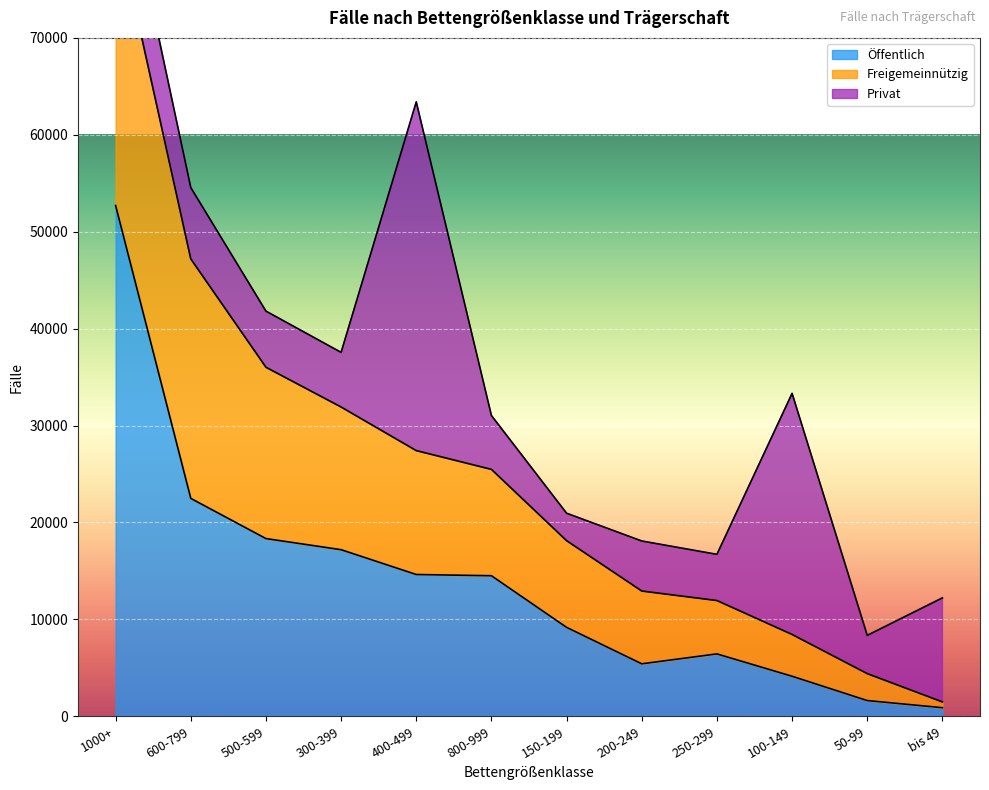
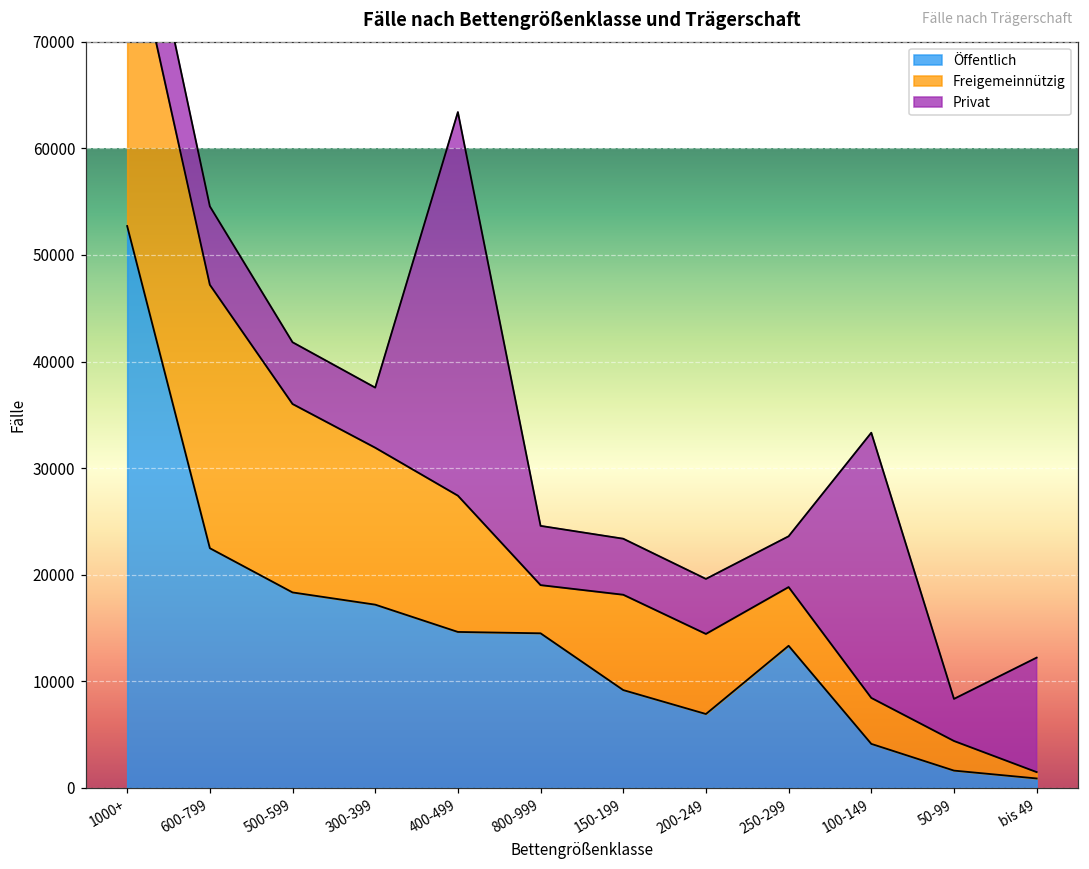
  {
    "Öffentlich": {
      "1000+": 53000,
      "600-799": 22000,
      "500-599": 18000,
      "300-399": 17000,
      "400-499": 15000,
      "800-999": 15000,
      "150-199": 9000,
-     "200-249": 5000,
-     "250-299": 6000,
+     "200-249": 7000,
+     "250-299": 13000,
      "100-149": 4000,
      "50-99": 2000,
      "bis 49": 1000
    },
    "Freigemeinnützig": {
      "600-799": 25000,
      "500-599": 18000,
      "300-399": 15000,
      "400-499": 13000,
-     "800-999": 11000,
+     "800-999": 5000,
      "150-199": 9000,
      "200-249": 8000,
      "250-299": 6000,
      "100-149": 4000,
      "50-99": 3000,
      "bis 49": 1000
    },
    "Privat": {
      "600-799": 7000,
      "500-599": 6000,
      "300-399": 6000,
      "400-499": 36000,
      "800-999": 6000,
-     "150-199": 3000,
+     "150-199": 5000,
      "200-249": 5000,
      "250-299": 5000,
      "100-149": 25000,
      "50-99": 4000,
      "bis 49": 11000
    }
  }
